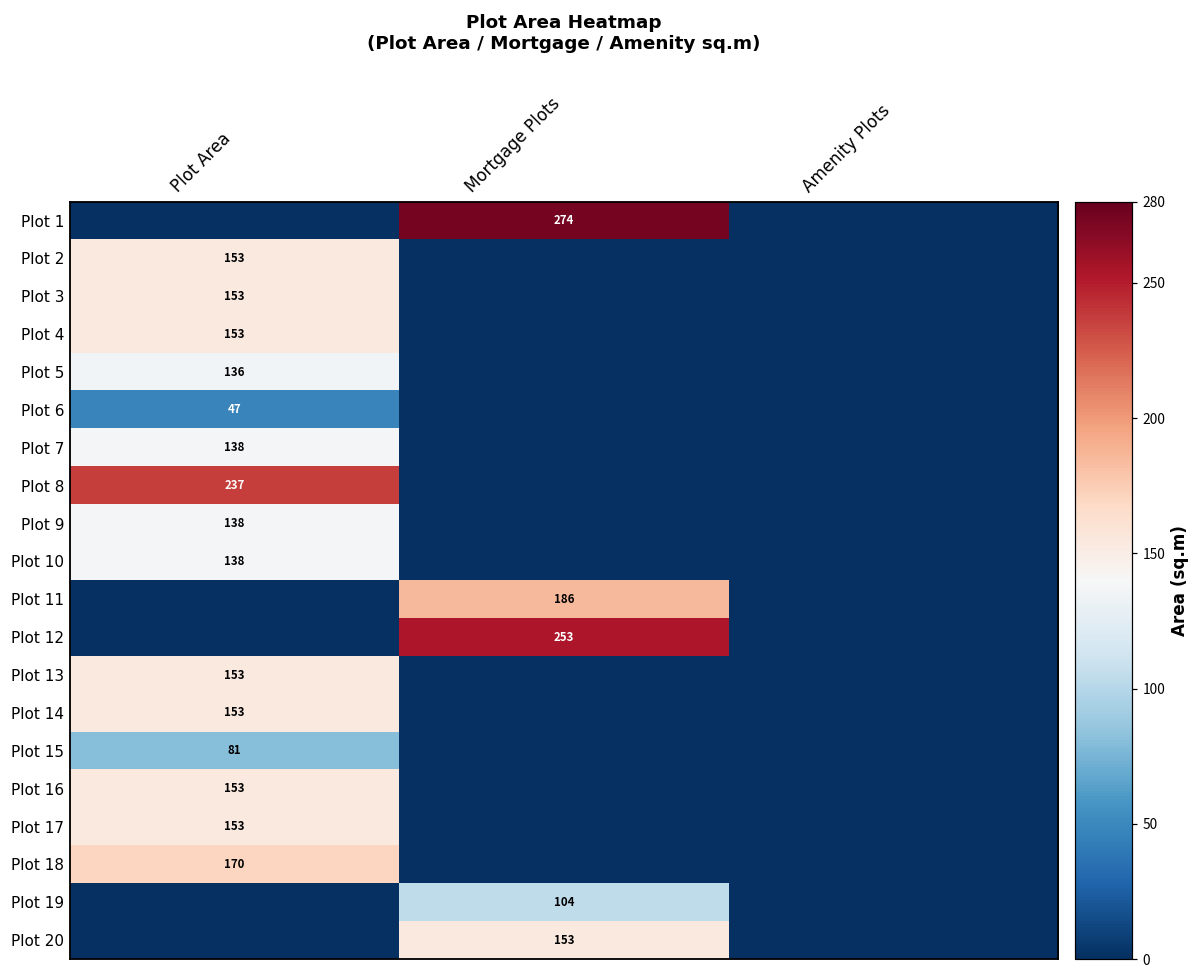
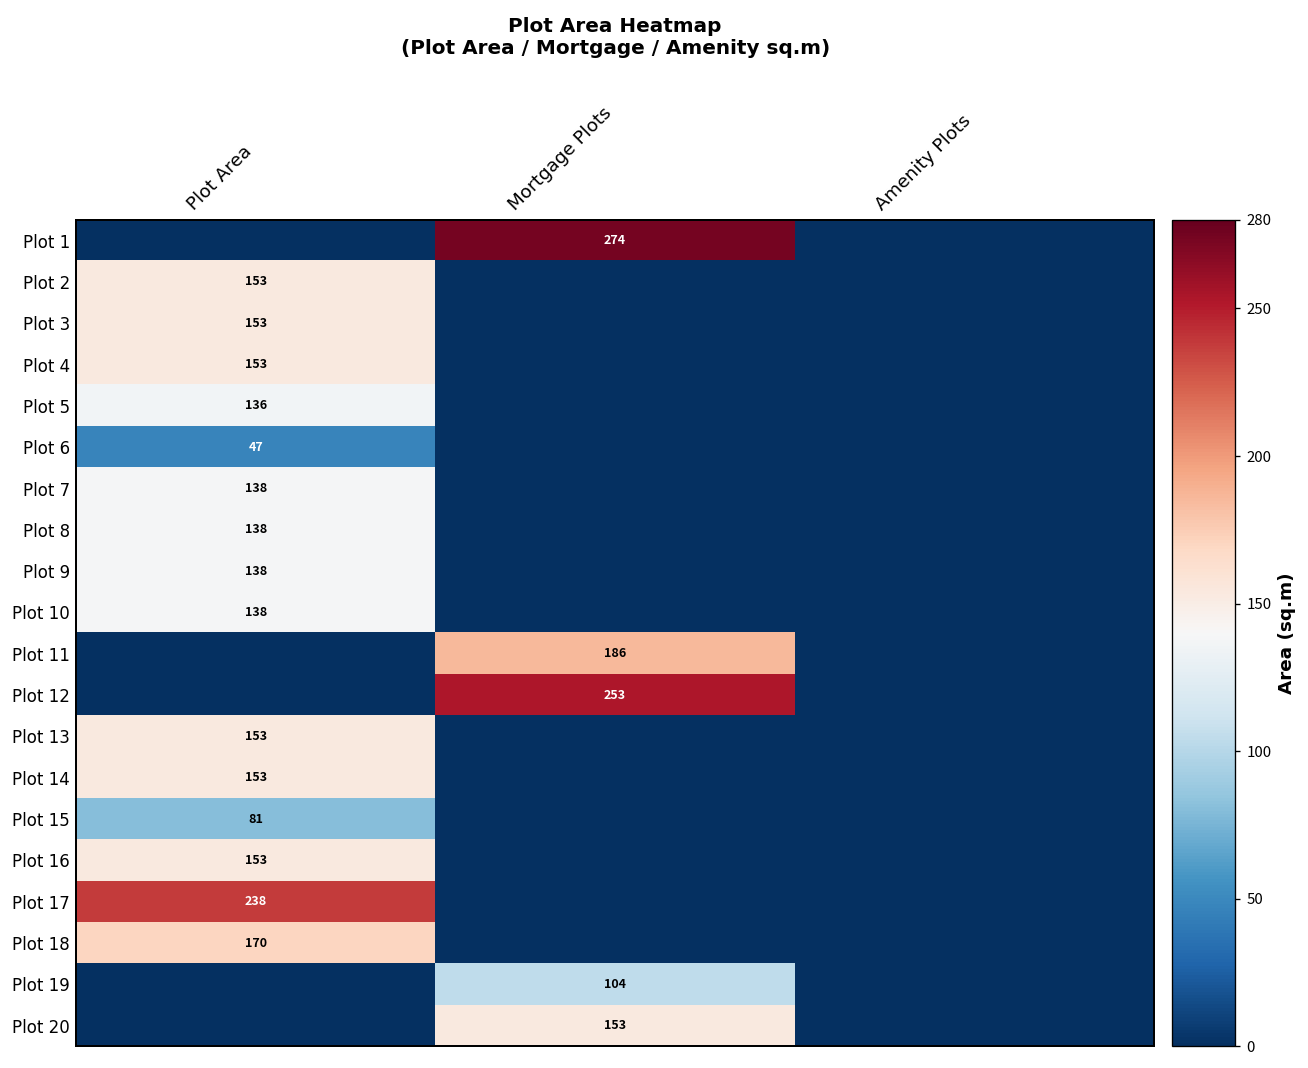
  {
    "Plot 1": {
      "Mortgage Plots": 274
    },
    "Plot 2": {
      "Plot Area": 153
    },
    "Plot 3": {
      "Plot Area": 153
    },
    "Plot 4": {
      "Plot Area": 153
    },
    "Plot 5": {
      "Plot Area": 136
    },
    "Plot 6": {
      "Plot Area": 47
    },
    "Plot 7": {
      "Plot Area": 138
    },
    "Plot 8": {
-     "Plot Area": 237
+     "Plot Area": 138
    },
    "Plot 9": {
      "Plot Area": 138
    },
    "Plot 10": {
      "Plot Area": 138
    },
    "Plot 11": {
      "Mortgage Plots": 186
    },
    "Plot 12": {
      "Mortgage Plots": 253
    },
    "Plot 13": {
      "Plot Area": 153
    },
    "Plot 14": {
      "Plot Area": 153
    },
    "Plot 15": {
      "Plot Area": 81
    },
    "Plot 16": {
      "Plot Area": 153
    },
    "Plot 17": {
-     "Plot Area": 153
+     "Plot Area": 238
    },
    "Plot 18": {
      "Plot Area": 170
    },
    "Plot 19": {
      "Mortgage Plots": 104
    },
    "Plot 20": {
      "Mortgage Plots": 153
    }
  }
